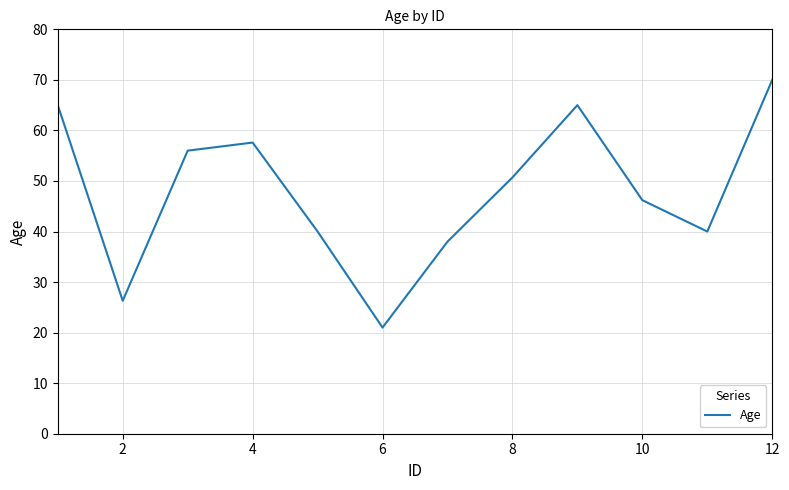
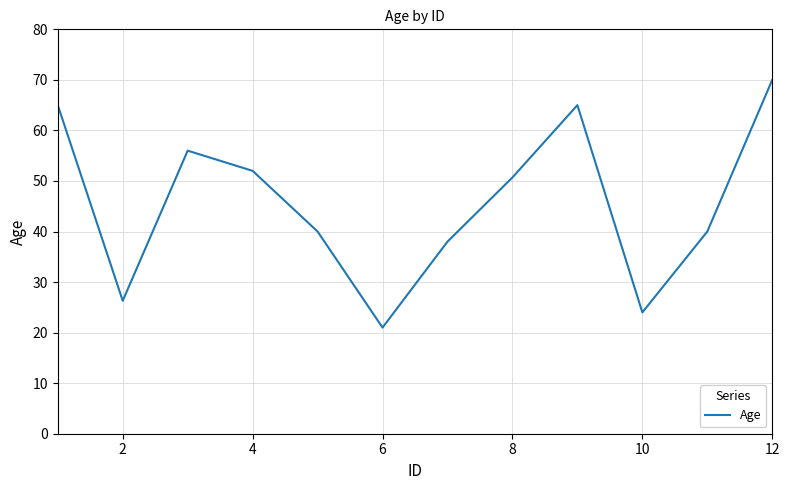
  {
    "2": 26,
-   "4": 58,
+   "4": 52,
    "6": 21,
    "8": 51,
-   "10": 46,
+   "10": 24,
    "12": 70
  }
